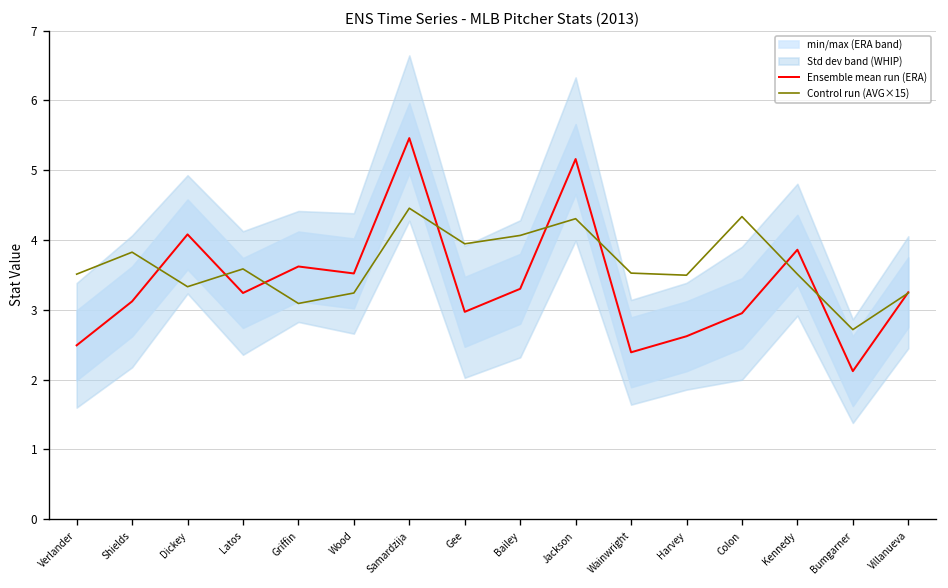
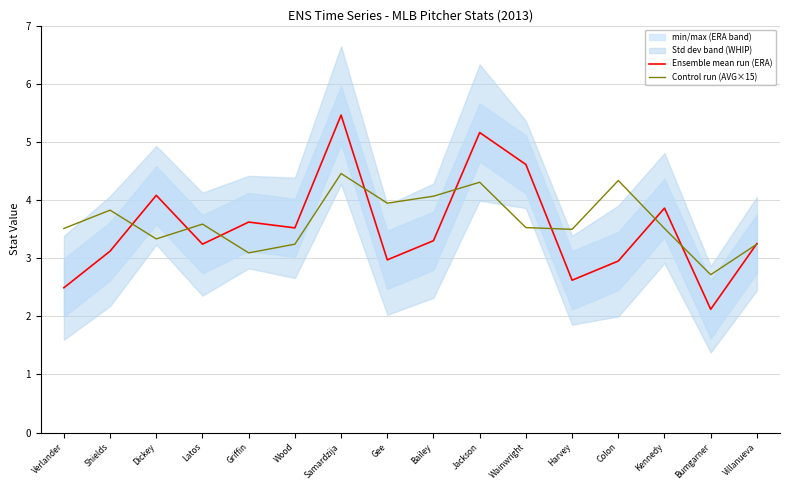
  {
    "Ensemble mean run (ERA)": {
      "Verlander": 2.5,
      "Shields": 3.1,
      "Dickey": 4.1,
      "Latos": 3.2,
      "Griffin": 3.6,
      "Wood": 3.5,
      "Samardzija": 5.5,
      "Gee": 3.0,
      "Bailey": 3.3,
      "Jackson": 5.2,
-     "Wainwright": 2.4,
+     "Wainwright": 4.6,
      "Harvey": 2.6,
      "Colon": 3.0,
      "Kennedy": 3.9,
      "Bumgarner": 2.1
    },
    "Control run (AVG×15)": {
      "Verlander": 3.5,
      "Shields": 3.8,
      "Dickey": 3.3,
      "Latos": 3.6,
      "Griffin": 3.1,
      "Wood": 3.2,
      "Samardzija": 4.5,
      "Bailey": 4.1,
      "Jackson": 4.3,
      "Wainwright": 3.5,
      "Harvey": 3.5,
      "Colon": 4.3,
      "Kennedy": 3.5,
      "Bumgarner": 2.7
    }
  }
